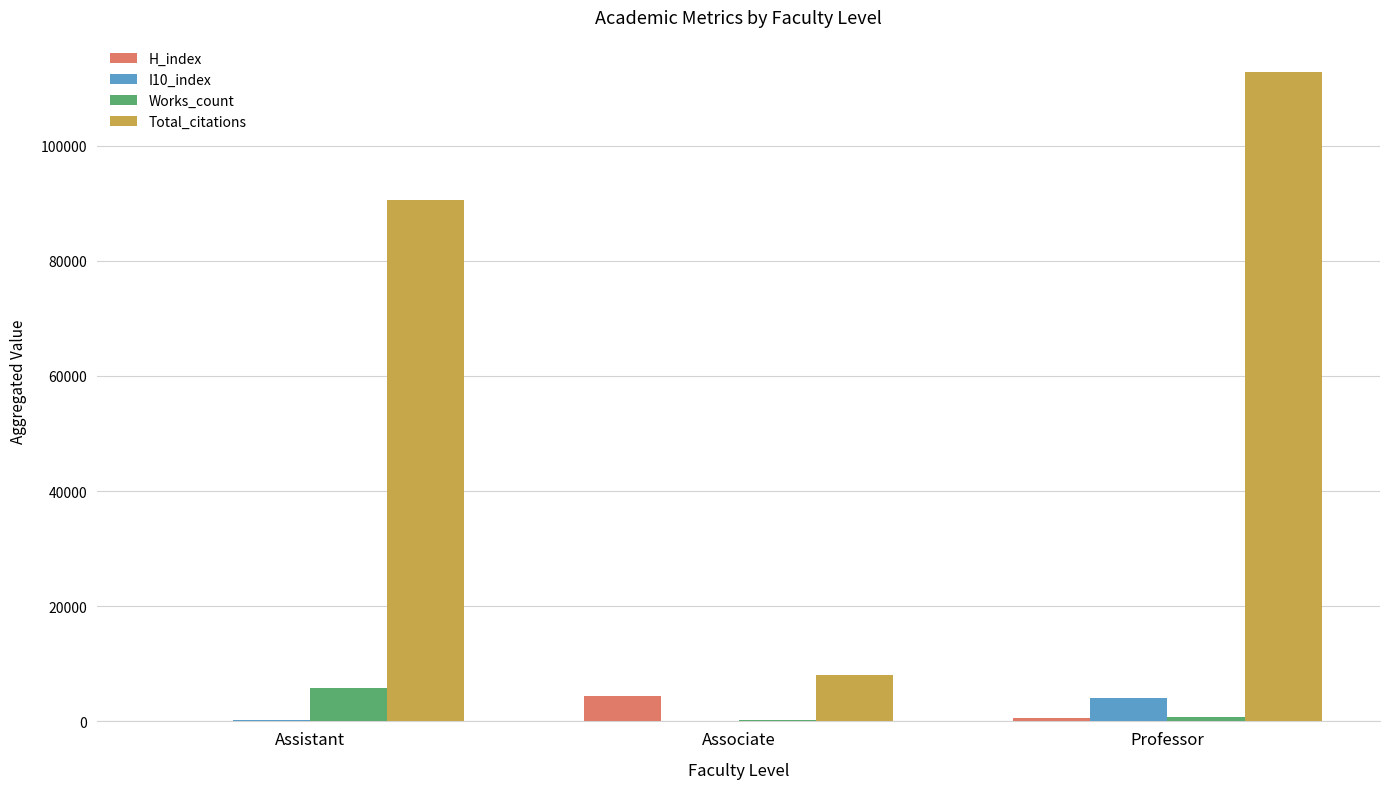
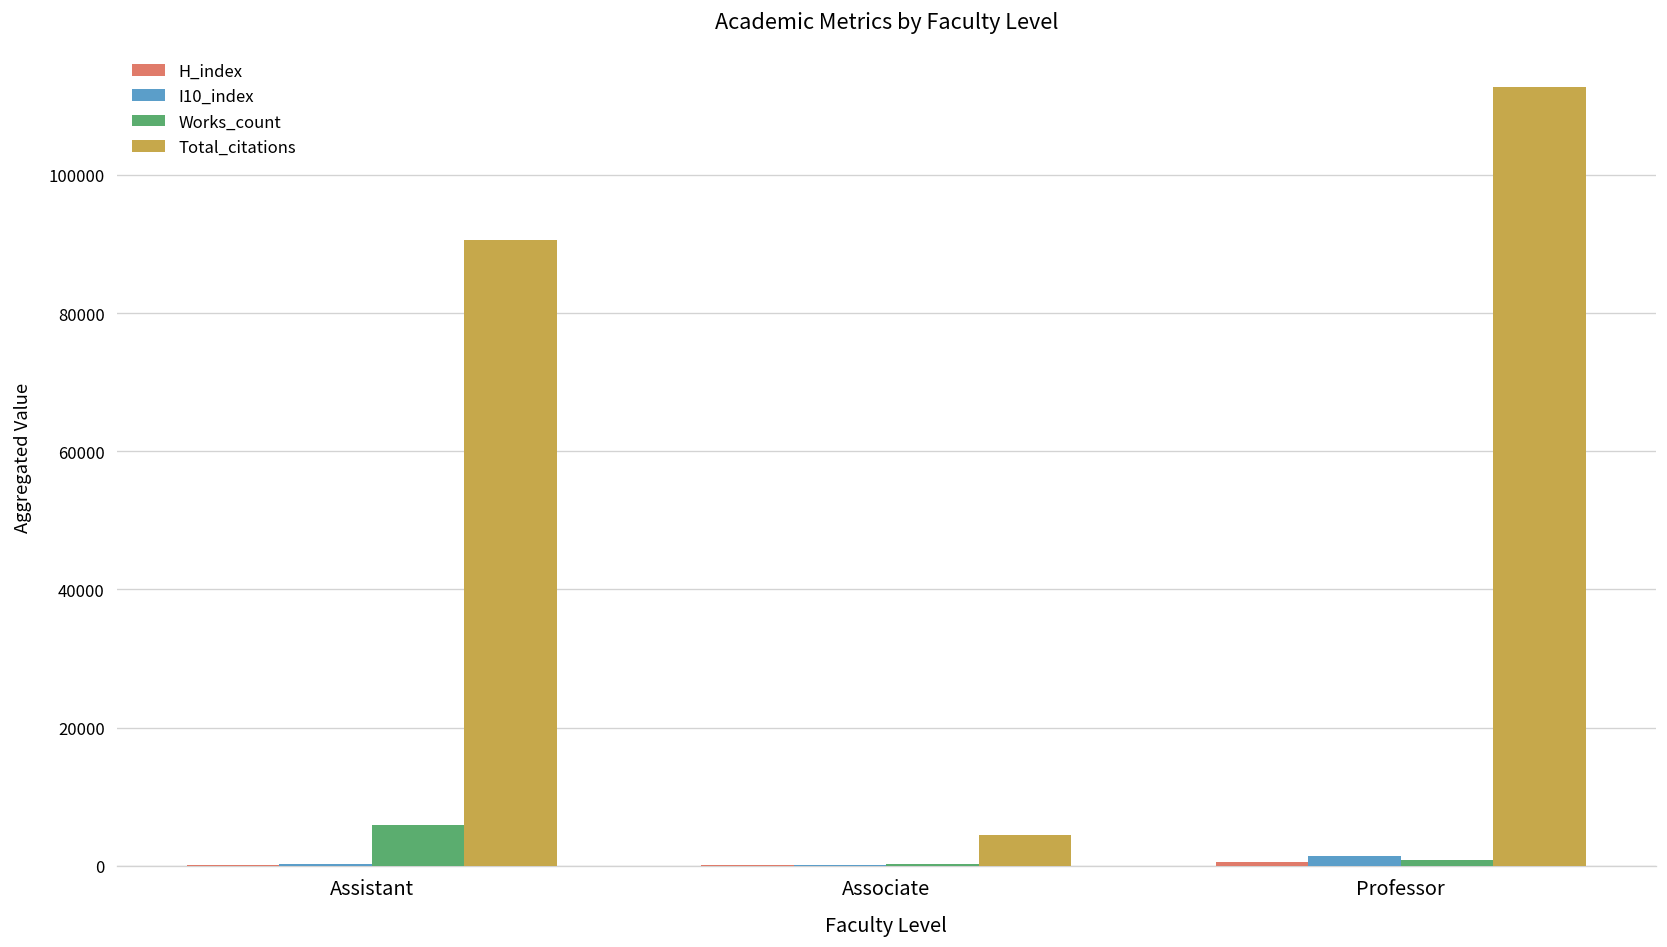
  {
    "H_index": {
-     "Associate": 4000,
+     "Associate": 0,
      "Professor": 1000
    },
    "I10_index": {
-     "Professor": 4000
+     "Professor": 1000
    },
    "Works_count": {
      "Assistant": 6000,
      "Professor": 1000
    },
    "Total_citations": {
      "Assistant": 91000,
-     "Associate": 8000,
+     "Associate": 4000,
      "Professor": 113000
    }
  }
